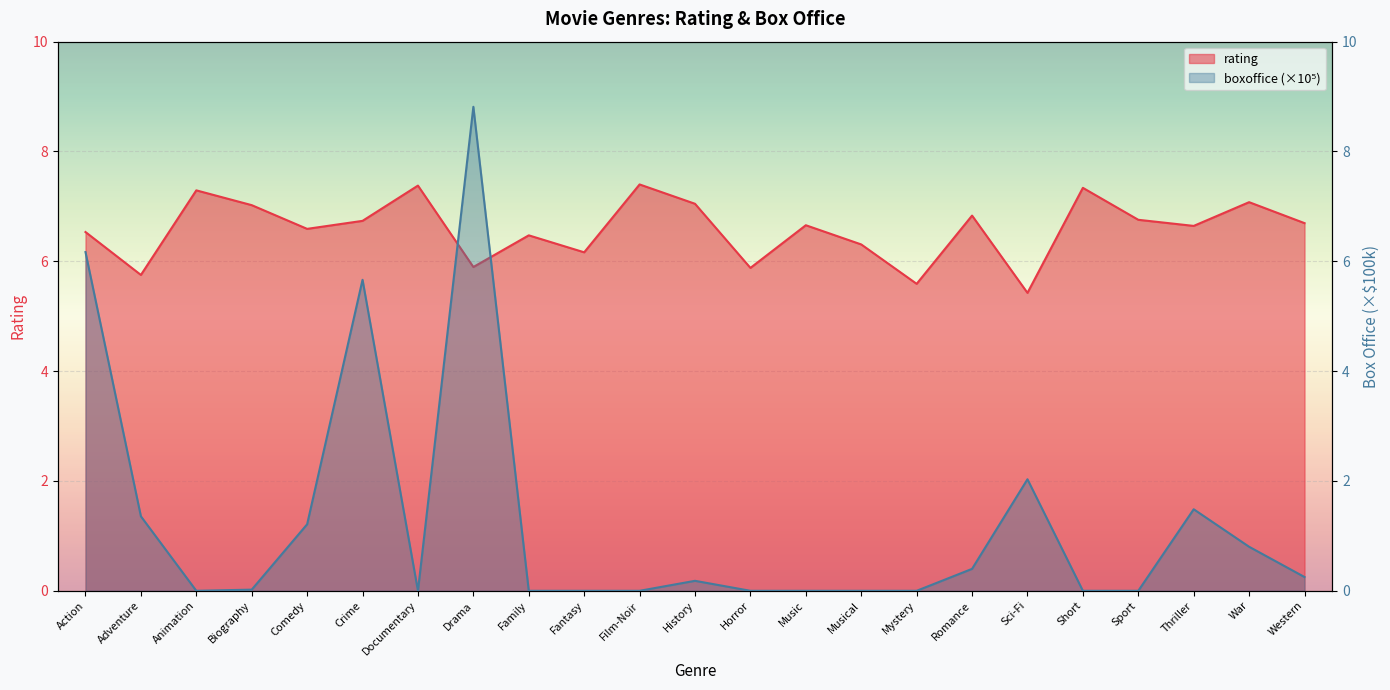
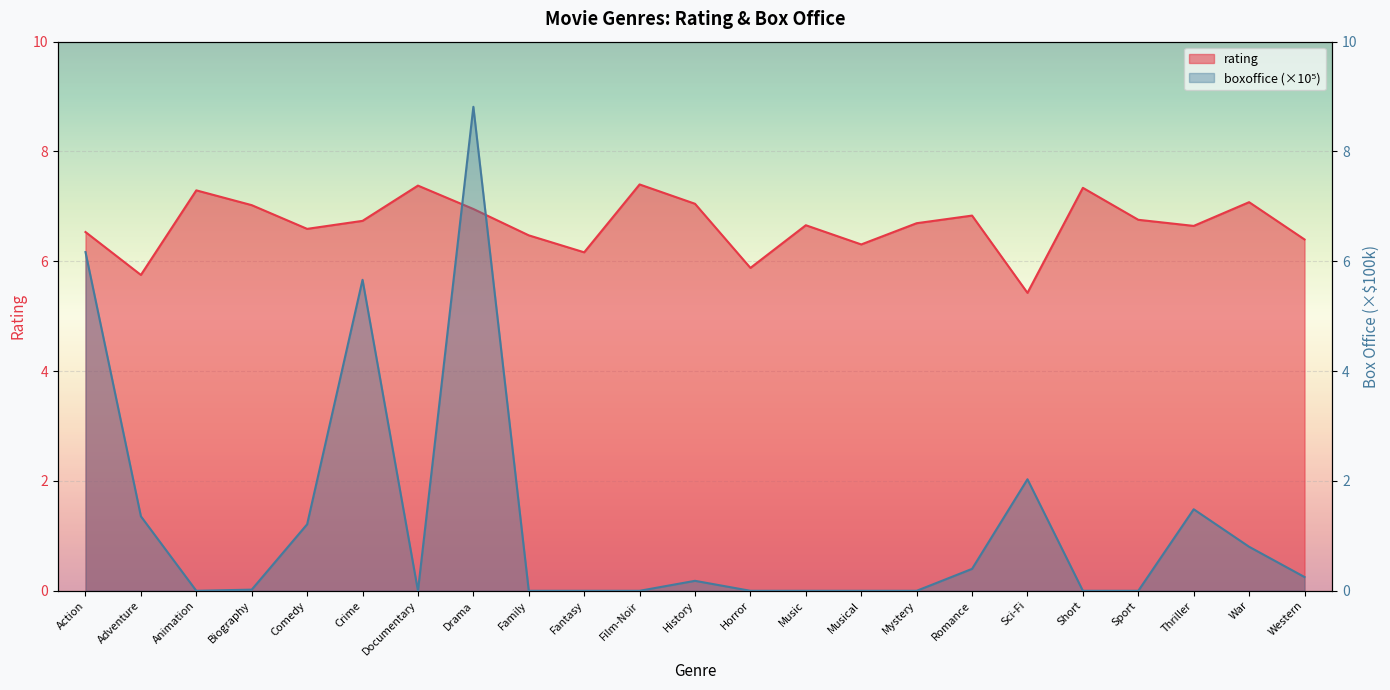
  {
    "rating": {
      "Action": 6.5,
      "Adventure": 5.8,
      "Animation": 7.3,
      "Biography": 7.0,
      "Comedy": 6.6,
      "Crime": 6.7,
      "Documentary": 7.4,
-     "Drama": 5.9,
+     "Drama": 7.0,
      "Family": 6.5,
      "Fantasy": 6.2,
      "Film-Noir": 7.4,
      "History": 7.0,
      "Horror": 5.9,
      "Music": 6.7,
      "Musical": 6.3,
-     "Mystery": 5.6,
+     "Mystery": 6.7,
      "Romance": 6.8,
      "Sci-Fi": 5.4,
      "Short": 7.3,
      "Sport": 6.8,
      "Thriller": 6.6,
      "War": 7.1,
-     "Western": 6.7
+     "Western": 6.4
    },
    "boxoffice (×10⁵)": {
      "Action": 6.2,
      "Adventure": 1.4,
      "Animation": 0.0,
      "Biography": 0.0,
      "Comedy": 1.2,
      "Crime": 5.7,
      "Documentary": 0.0,
      "Drama": 8.8,
      "Family": 0.0,
      "Fantasy": 0.0,
      "Film-Noir": 0.0,
      "History": 0.2,
      "Horror": 0.0,
      "Music": 0.0,
      "Musical": 0.0,
      "Mystery": 0.0,
      "Romance": 0.4,
      "Sci-Fi": 2.0,
      "Short": 0.0,
      "Sport": 0.0,
      "Thriller": 1.5,
      "War": 0.8,
      "Western": 0.3
    }
  }
